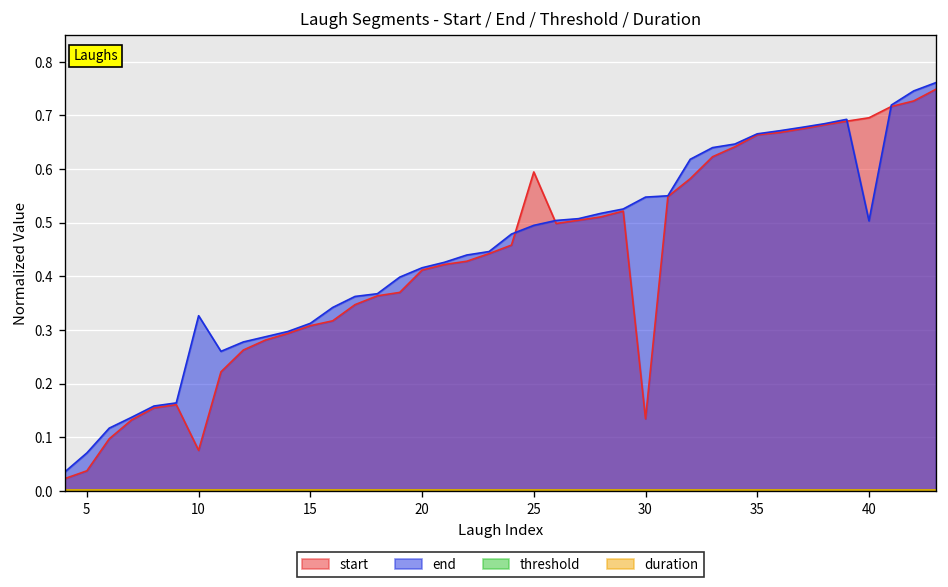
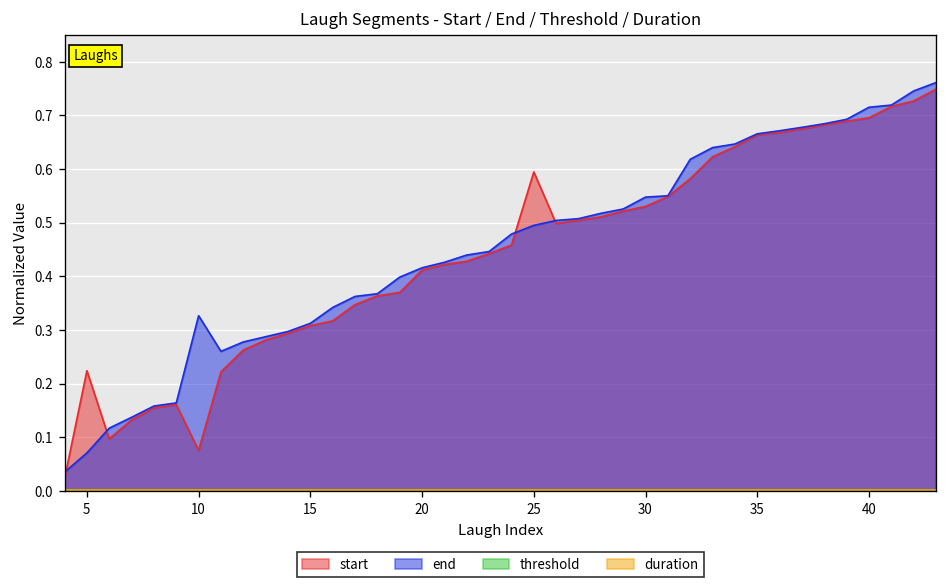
  {
    "start": {
-     "5": 0.04,
+     "5": 0.22,
      "10": 0.08,
      "25": 0.59,
-     "30": 0.13,
+     "30": 0.53,
      "40": 0.70
    },
    "end": {
      "5": 0.07,
      "10": 0.33,
      "25": 0.50,
      "30": 0.55,
-     "40": 0.50
+     "40": 0.72
    },
    "duration": {
      "5": 0.00,
      "10": 0.00,
      "15": 0.00,
      "20": 0.00,
      "25": 0.00,
      "30": 0.00,
      "35": 0.00,
      "40": 0.00
    }
  }
